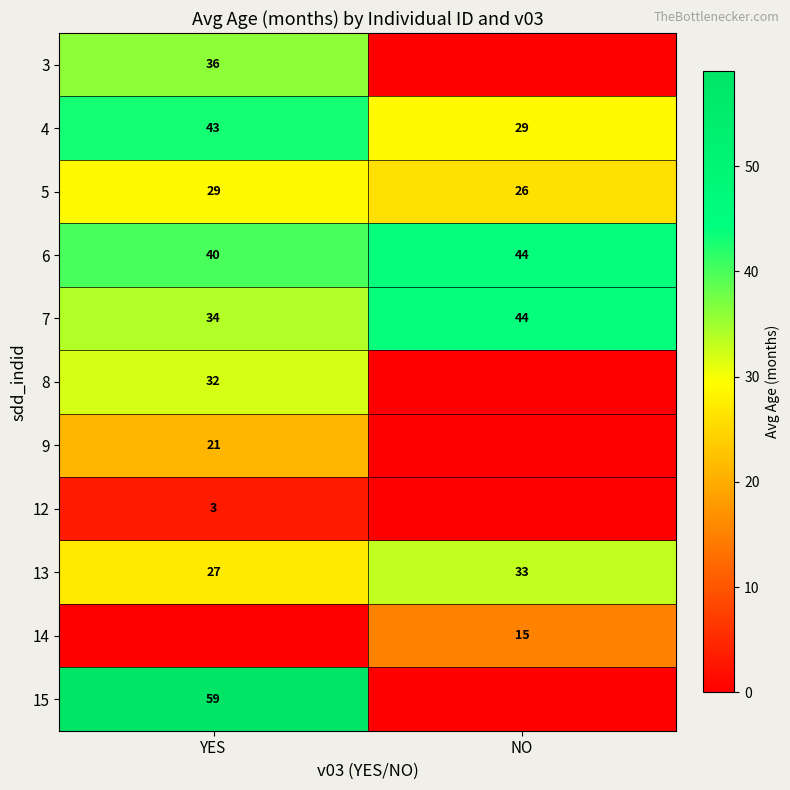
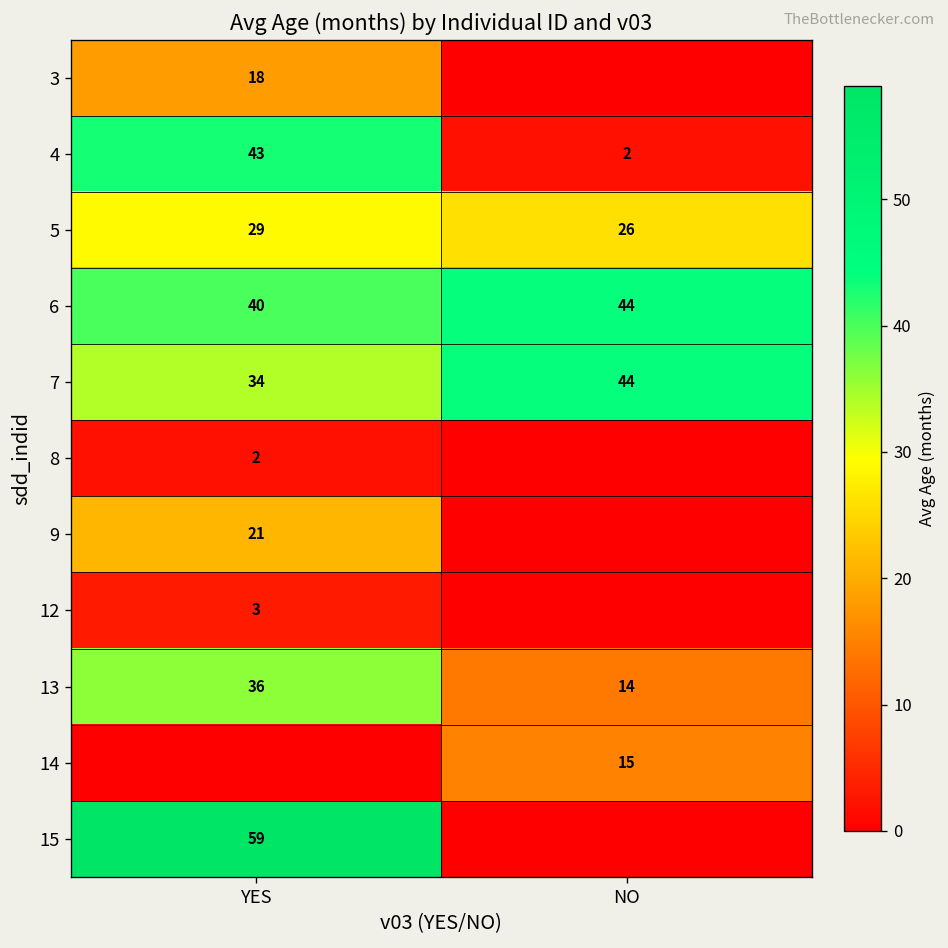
  {
    "3": {
-     "YES": 36
+     "YES": 18
    },
    "4": {
      "YES": 43,
-     "NO": 29
+     "NO": 2
    },
    "5": {
      "YES": 29,
      "NO": 26
    },
    "6": {
      "YES": 40,
      "NO": 44
    },
    "7": {
      "YES": 34,
      "NO": 44
    },
    "8": {
-     "YES": 32
+     "YES": 2
    },
    "9": {
      "YES": 21
    },
    "12": {
      "YES": 3
    },
    "13": {
-     "YES": 27,
-     "NO": 33
+     "YES": 36,
+     "NO": 14
    },
    "14": {
      "NO": 15
    },
    "15": {
      "YES": 59
    }
  }
